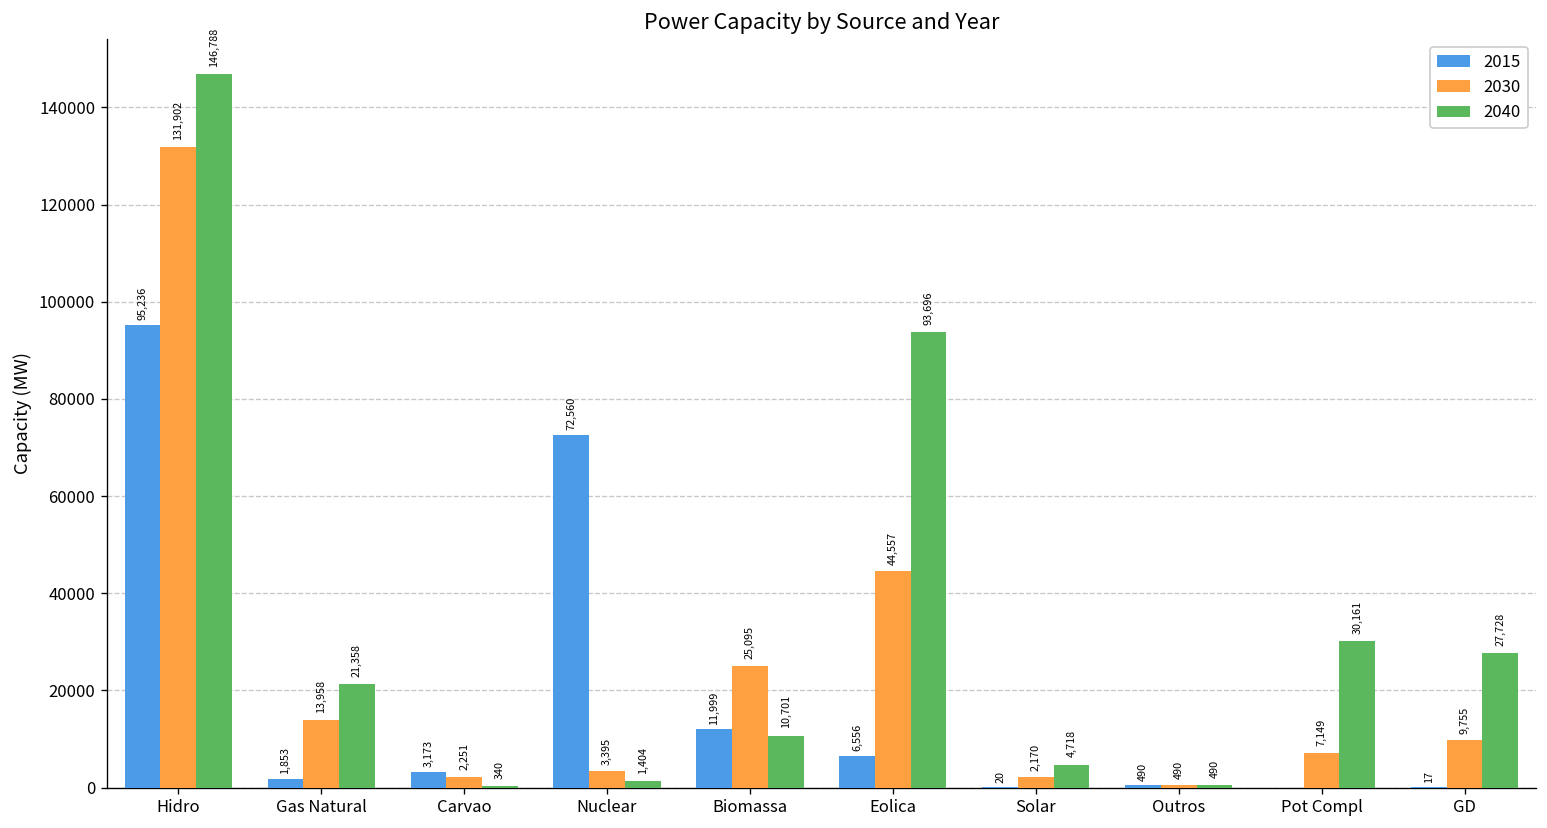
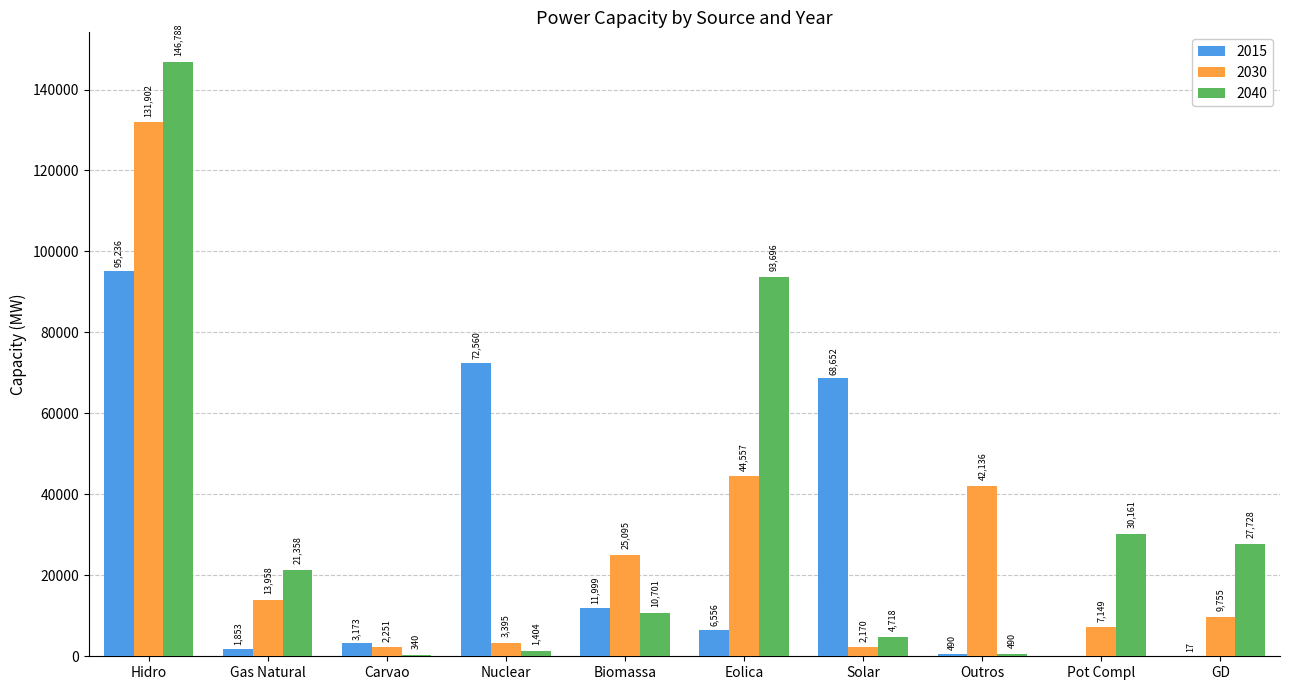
  {
    "2015": {
      "Hidro": "95,236",
      "Gas Natural": "1,853",
      "Carvao": "3,173",
      "Nuclear": "72,560",
      "Biomassa": "11,999",
      "Eolica": "6,556",
-     "Solar": "20",
+     "Solar": "68,652",
      "Outros": "490",
      "GD": "17"
    },
    "2030": {
      "Hidro": "131,902",
      "Gas Natural": "13,958",
      "Carvao": "2,251",
      "Nuclear": "3,395",
      "Biomassa": "25,095",
      "Eolica": "44,557",
      "Solar": "2,170",
-     "Outros": "490",
+     "Outros": "42,136",
      "Pot Compl": "7,149",
      "GD": "9,755"
    },
    "2040": {
      "Hidro": "146,788",
      "Gas Natural": "21,358",
      "Carvao": "340",
      "Nuclear": "1,404",
      "Biomassa": "10,701",
      "Eolica": "93,696",
      "Solar": "4,718",
      "Outros": "490",
      "Pot Compl": "30,161",
      "GD": "27,728"
    }
  }
